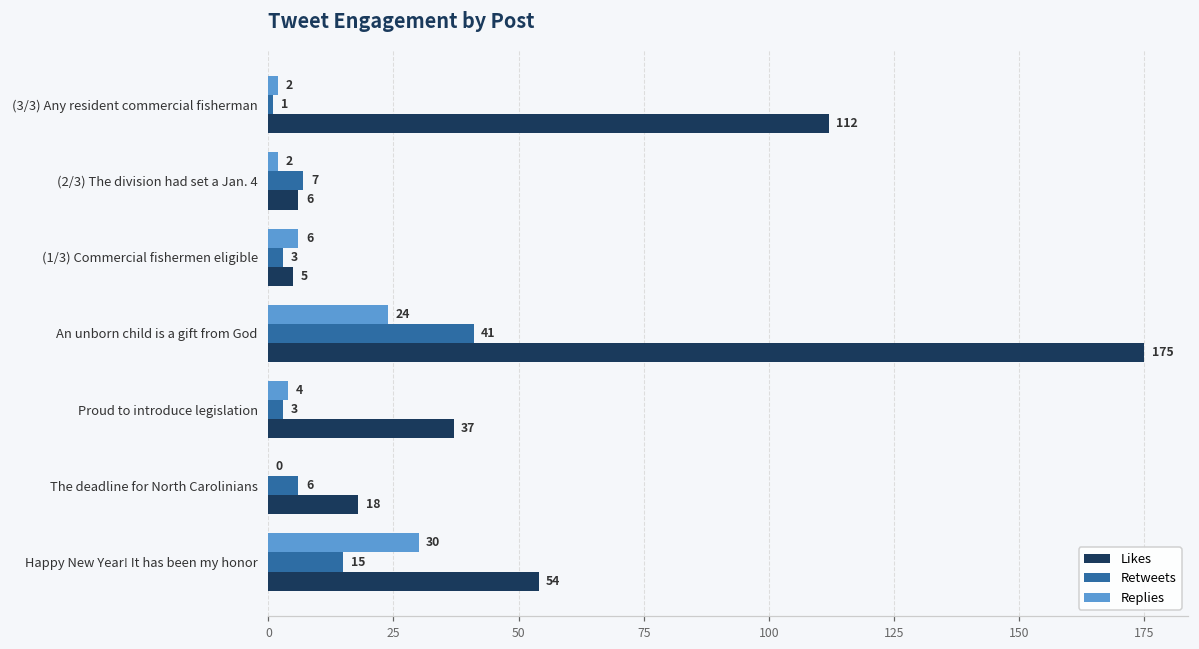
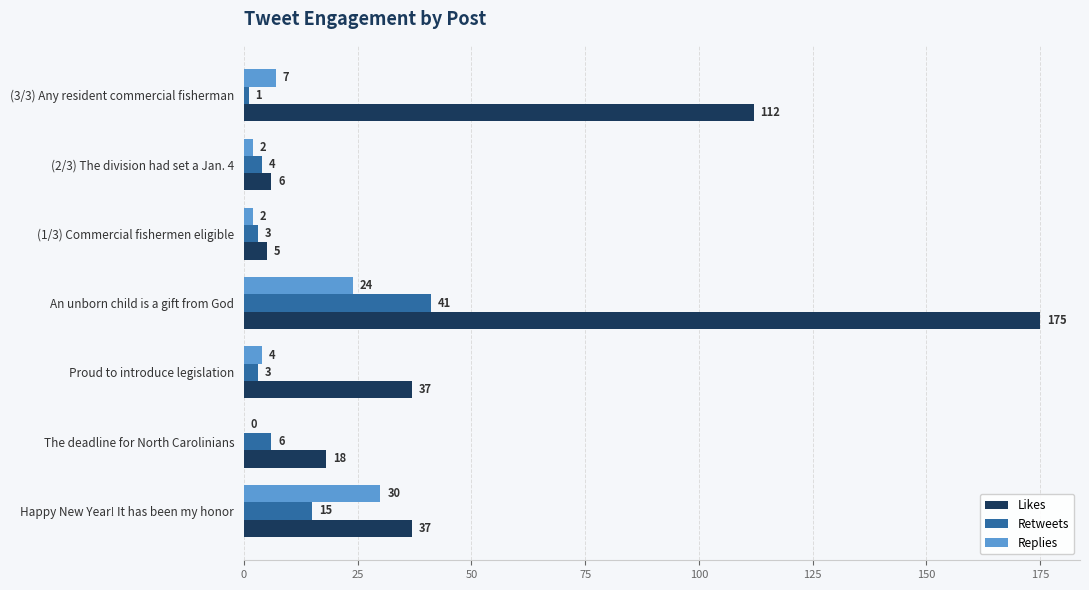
  {
    "Likes": {
      "(3/3) Any resident commercial fisherman": 112,
      "(2/3) The division had set a Jan. 4": 6,
      "(1/3) Commercial fishermen eligible": 5,
      "An unborn child is a gift from God": 175,
      "Proud to introduce legislation": 37,
      "The deadline for North Carolinians": 18,
-     "Happy New Year! It has been my honor": 54
+     "Happy New Year! It has been my honor": 37
    },
    "Retweets": {
      "(3/3) Any resident commercial fisherman": 1,
-     "(2/3) The division had set a Jan. 4": 7,
+     "(2/3) The division had set a Jan. 4": 4,
      "(1/3) Commercial fishermen eligible": 3,
      "An unborn child is a gift from God": 41,
      "Proud to introduce legislation": 3,
      "The deadline for North Carolinians": 6,
      "Happy New Year! It has been my honor": 15
    },
    "Replies": {
-     "(3/3) Any resident commercial fisherman": 2,
+     "(3/3) Any resident commercial fisherman": 7,
      "(2/3) The division had set a Jan. 4": 2,
-     "(1/3) Commercial fishermen eligible": 6,
+     "(1/3) Commercial fishermen eligible": 2,
      "An unborn child is a gift from God": 24,
      "Proud to introduce legislation": 4,
      "The deadline for North Carolinians": 0,
      "Happy New Year! It has been my honor": 30
    }
  }
